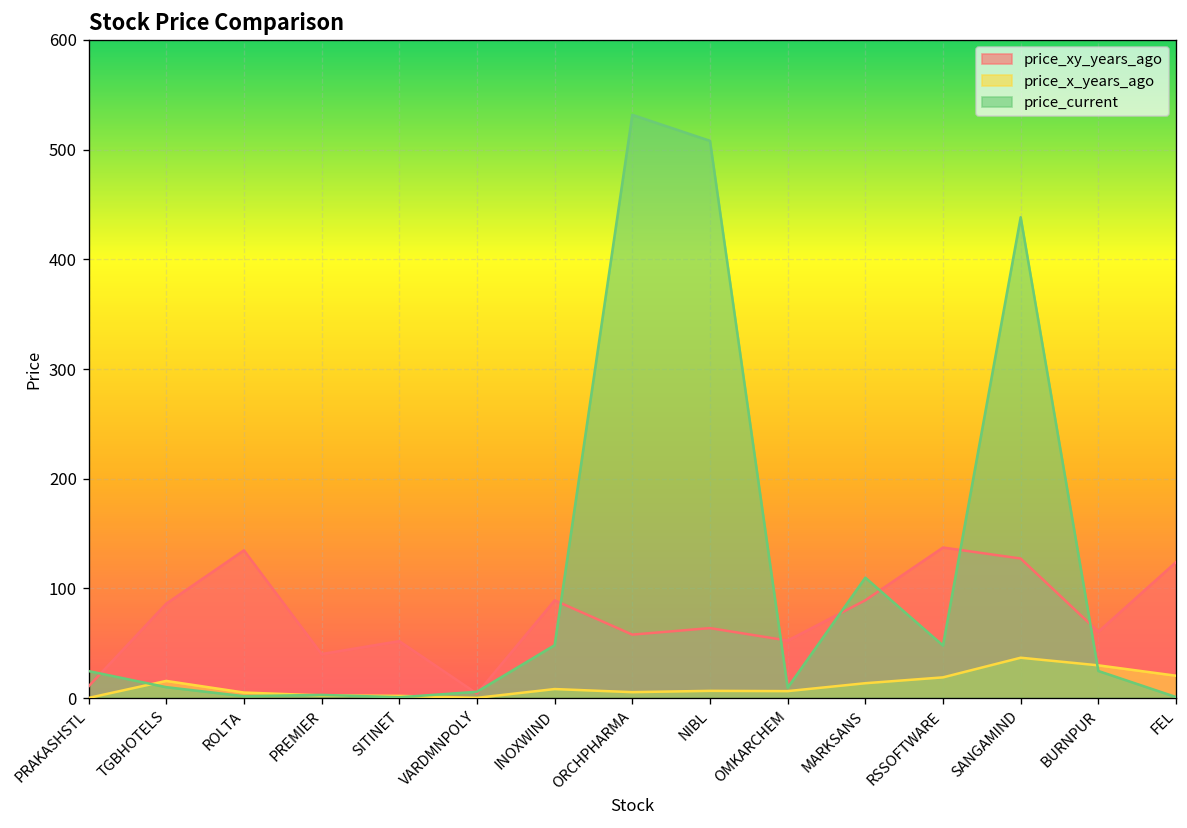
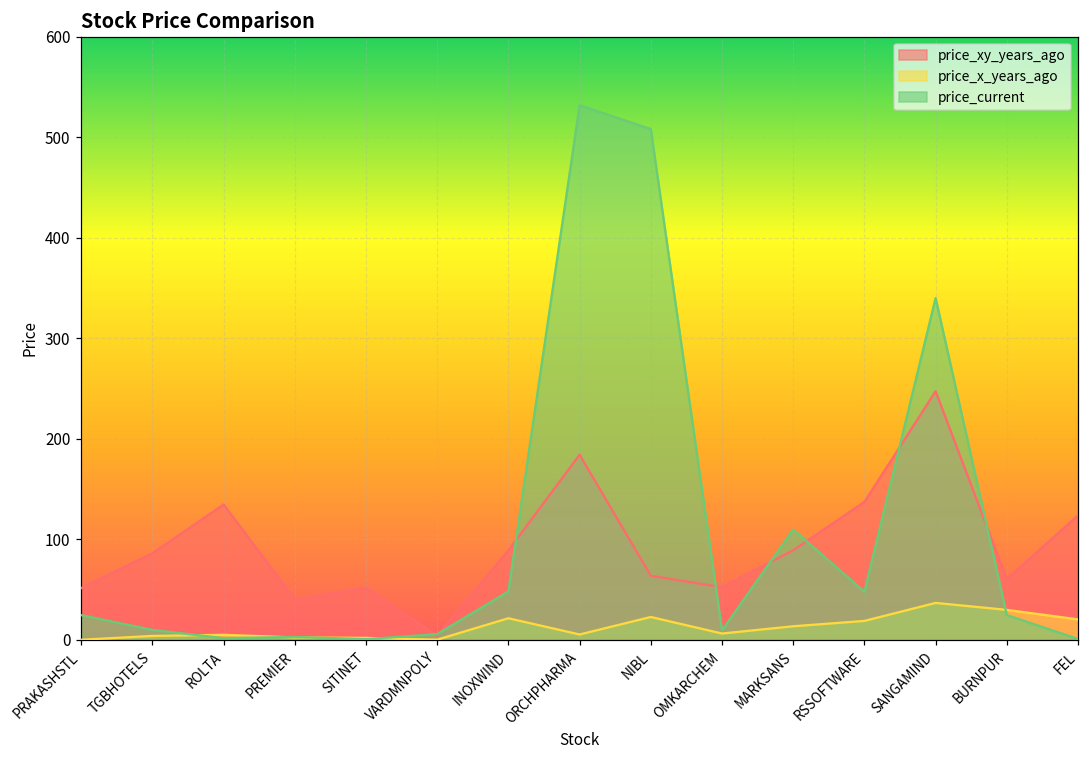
  {
    "price_xy_years_ago": {
-     "PRAKASHSTL": 10,
+     "PRAKASHSTL": 50,
      "TGBHOTELS": 90,
      "ROLTA": 130,
      "PREMIER": 40,
      "SITINET": 50,
      "INOXWIND": 90,
-     "ORCHPHARMA": 60,
+     "ORCHPHARMA": 180,
      "NIBL": 60,
      "OMKARCHEM": 50,
      "MARKSANS": 90,
      "RSSOFTWARE": 140,
-     "SANGAMIND": 130,
+     "SANGAMIND": 250,
      "BURNPUR": 60,
      "FEL": 120
    },
    "price_x_years_ago": {
      "PRAKASHSTL": 0,
-     "TGBHOTELS": 20,
+     "TGBHOTELS": 0,
      "ROLTA": 10,
      "VARDMNPOLY": 0,
-     "INOXWIND": 10,
+     "INOXWIND": 20,
      "ORCHPHARMA": 10,
-     "NIBL": 10,
+     "NIBL": 20,
      "OMKARCHEM": 10,
      "MARKSANS": 10,
      "RSSOFTWARE": 20,
      "SANGAMIND": 40,
      "BURNPUR": 30,
      "FEL": 20
    },
    "price_current": {
      "PRAKASHSTL": 20,
      "TGBHOTELS": 10,
      "ROLTA": 0,
      "INOXWIND": 50,
      "ORCHPHARMA": 530,
      "NIBL": 510,
      "OMKARCHEM": 10,
      "MARKSANS": 110,
      "RSSOFTWARE": 50,
-     "SANGAMIND": 440,
+     "SANGAMIND": 340,
      "BURNPUR": 20,
      "FEL": 0
    }
  }
